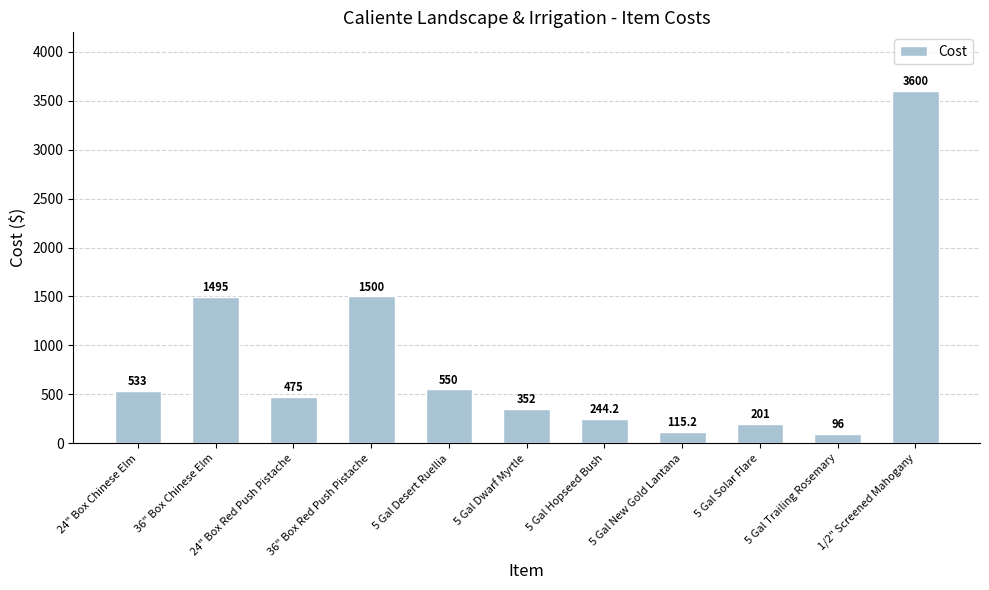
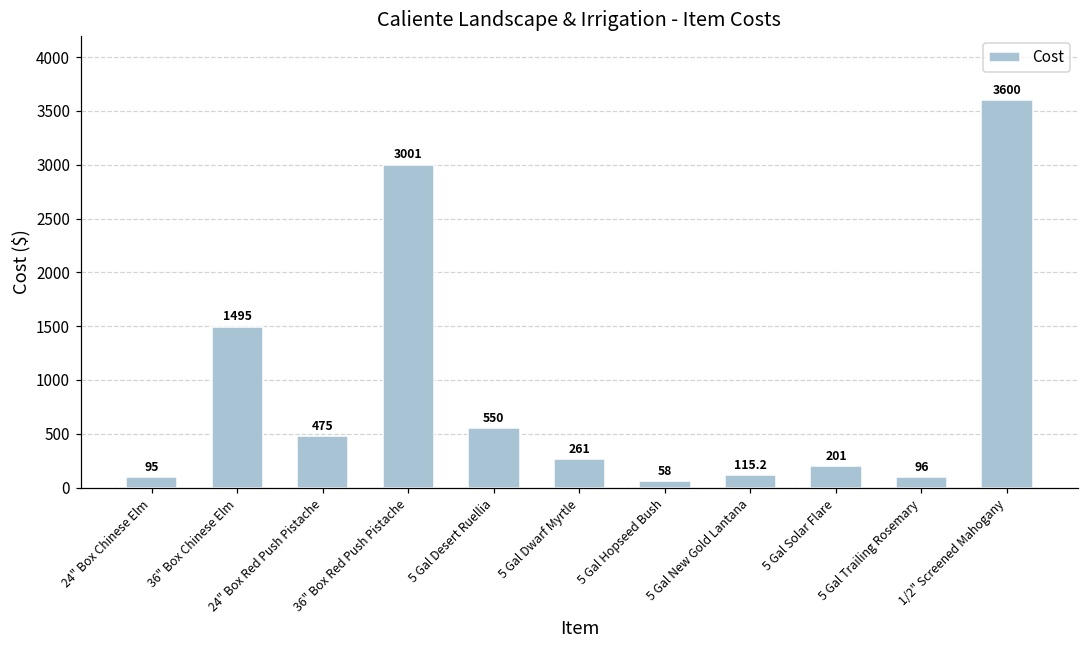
  {
-   "24\" Box Chinese Elm": 533,
+   "24\" Box Chinese Elm": 95,
    "36\" Box Chinese Elm": 1495,
    "24\" Box Red Push Pistache": 475,
-   "36\" Box Red Push Pistache": 1500,
+   "36\" Box Red Push Pistache": 3001,
    "5 Gal Desert Ruellia": 550,
-   "5 Gal Dwarf Myrtle": 352,
-   "5 Gal Hopseed Bush": 244.2,
+   "5 Gal Dwarf Myrtle": 261,
+   "5 Gal Hopseed Bush": 58,
    "5 Gal New Gold Lantana": 115.2,
    "5 Gal Solar Flare": 201,
    "5 Gal Trailing Rosemary": 96,
    "1/2\" Screened Mahogany": 3600
  }
